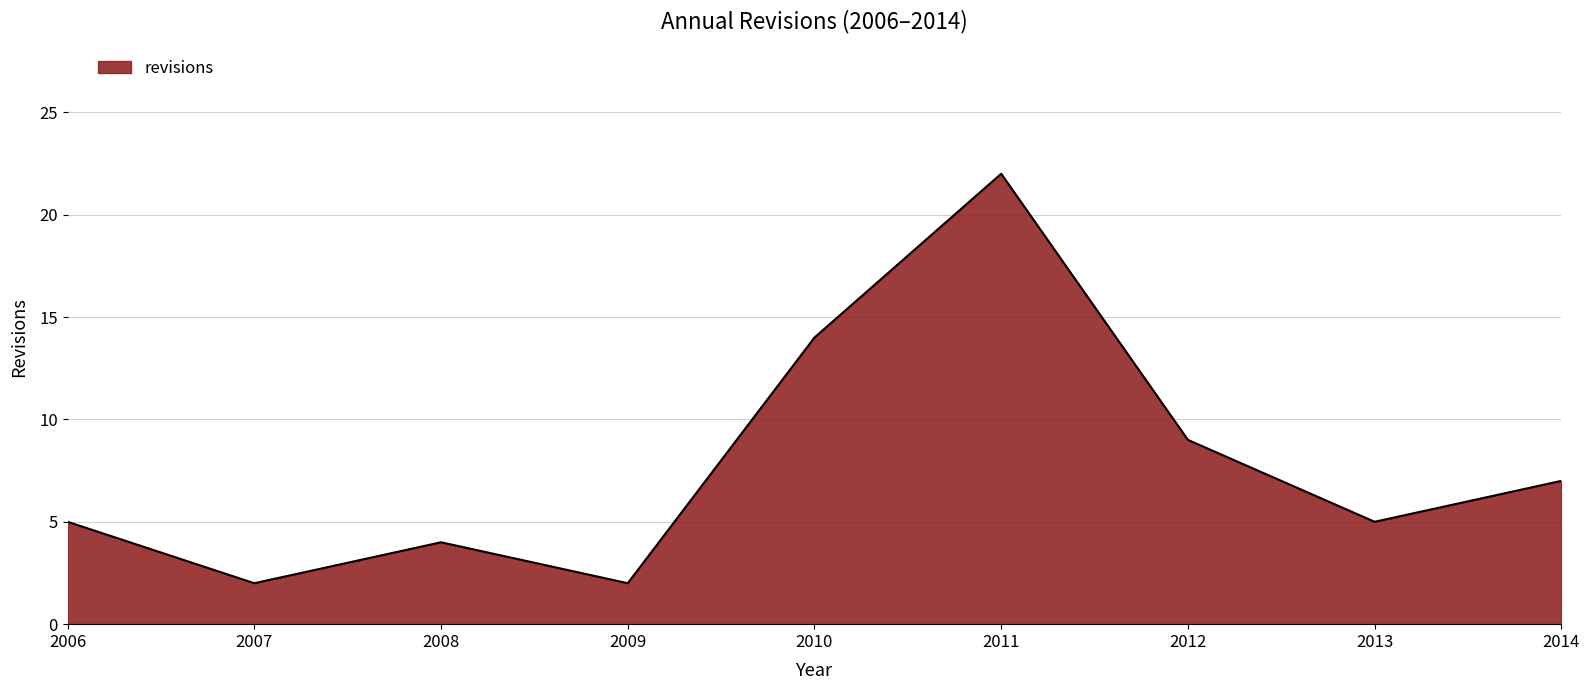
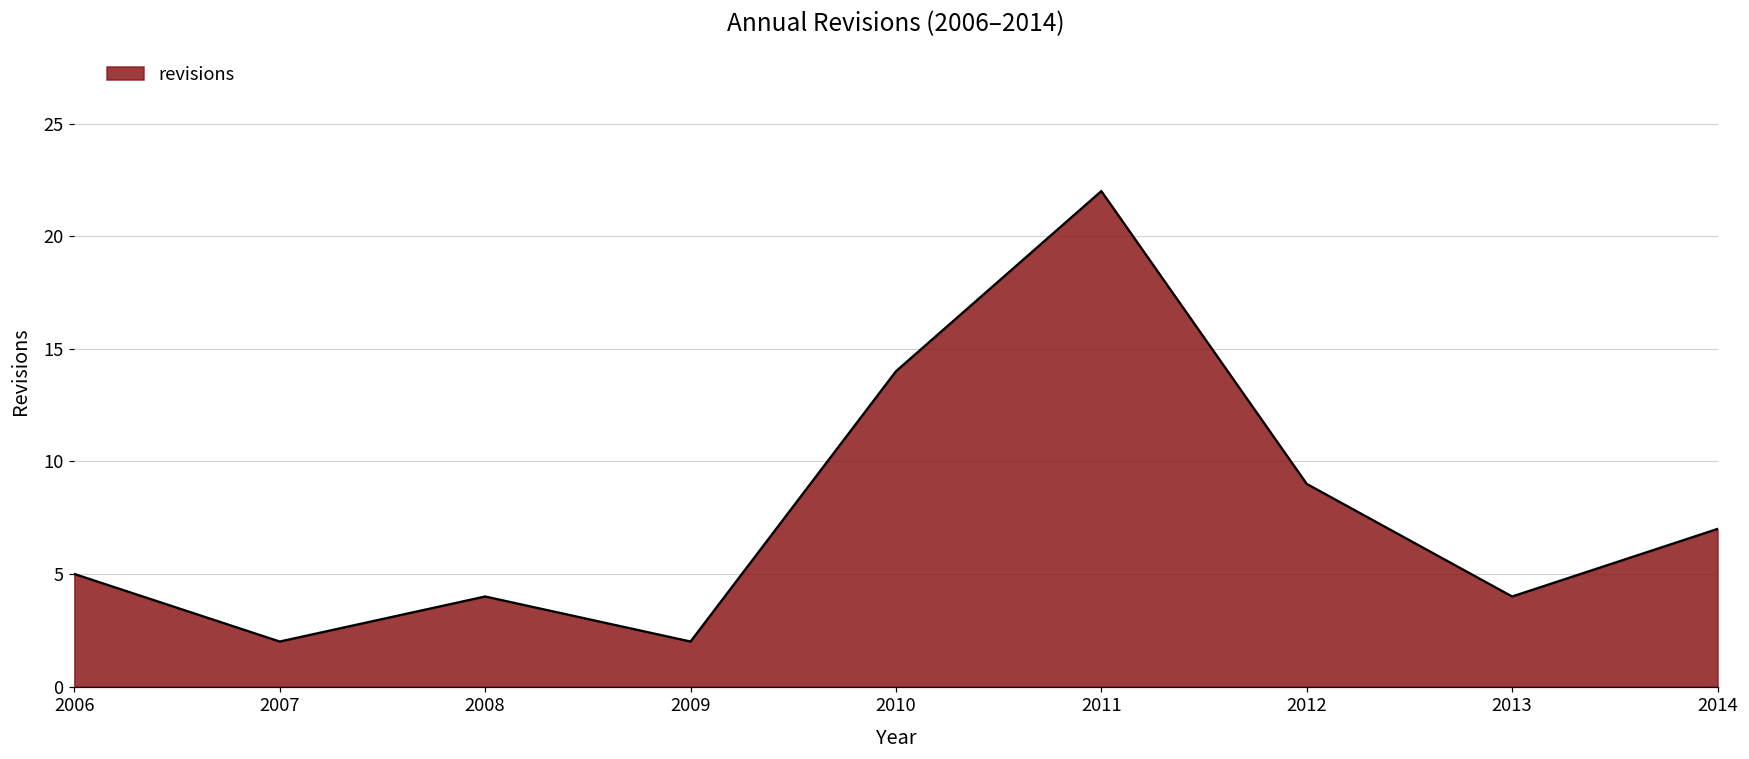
  {
    "2006": 5,
    "2007": 2,
    "2008": 4,
    "2009": 2,
    "2010": 14,
    "2011": 22,
    "2012": 9,
-   "2013": 5,
+   "2013": 4,
    "2014": 7
  }
